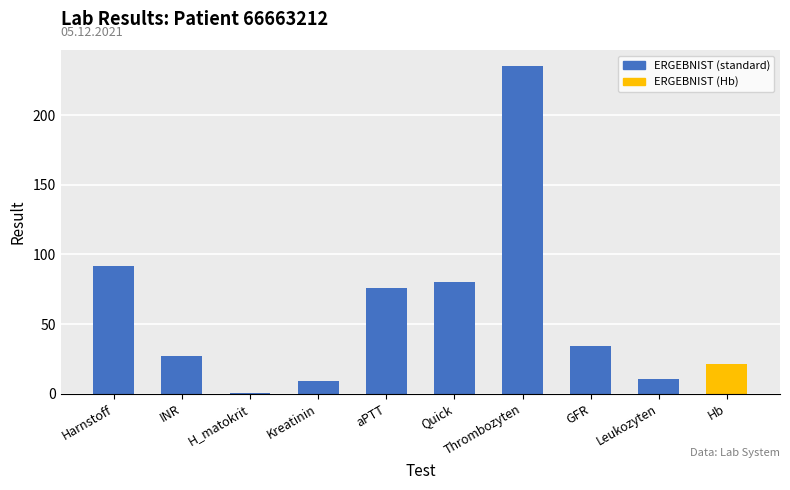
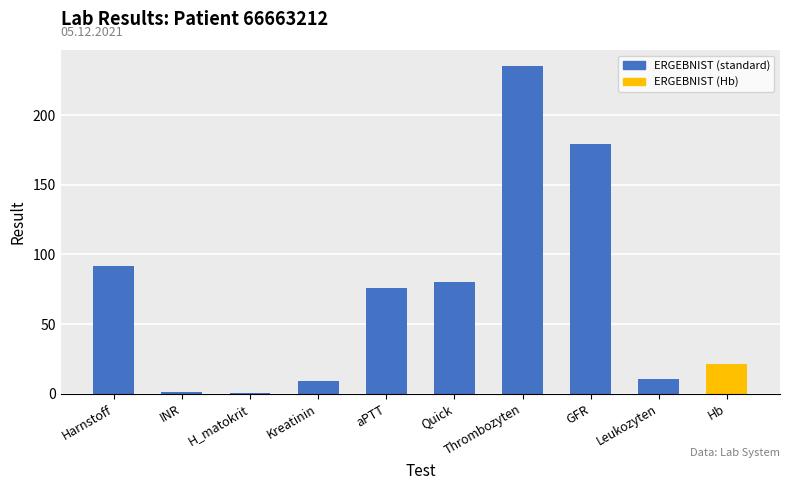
  {
    "Harnstoff": 92,
-   "INR": 27,
+   "INR": 1,
    "Kreatinin": 9,
    "aPTT": 76,
    "Quick": 80,
    "Thrombozyten": 235,
-   "GFR": 34,
+   "GFR": 179,
    "Leukozyten": 11,
    "Hb": 21
  }
